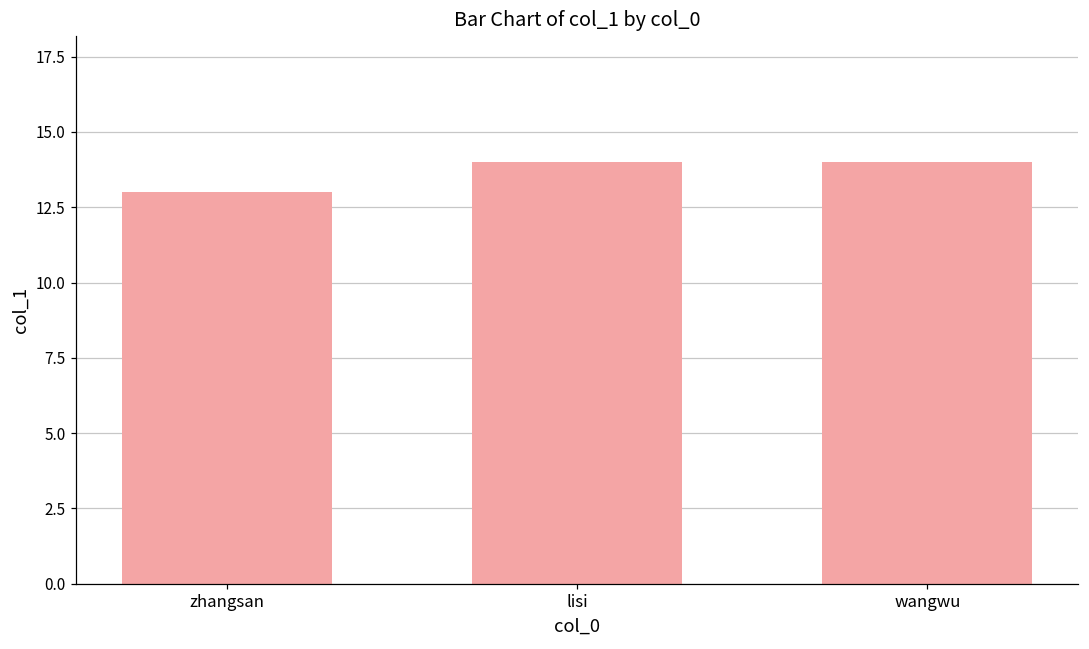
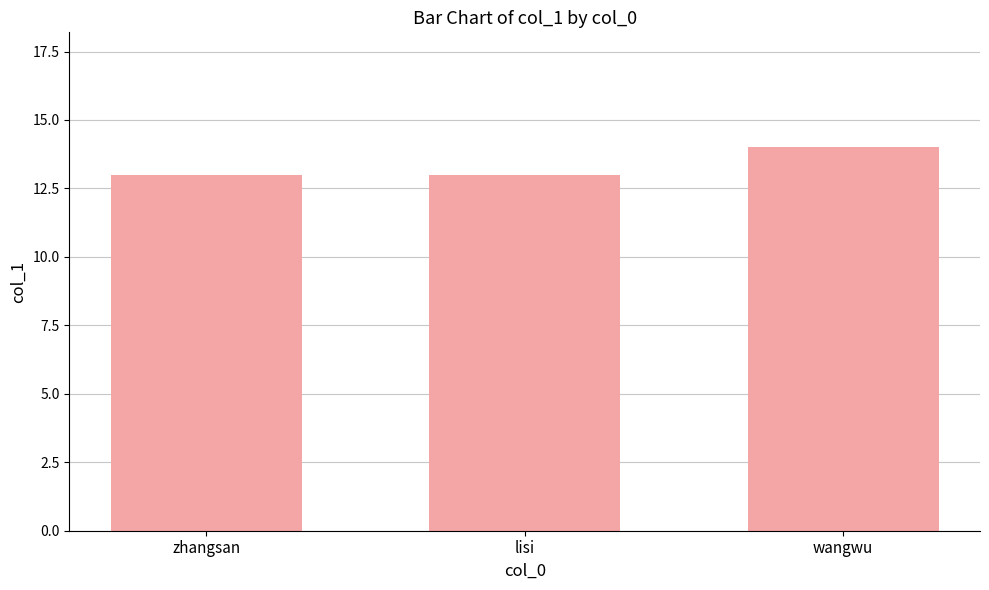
  {
    "zhangsan": 13,
-   "lisi": 14,
+   "lisi": 13,
    "wangwu": 14
  }
